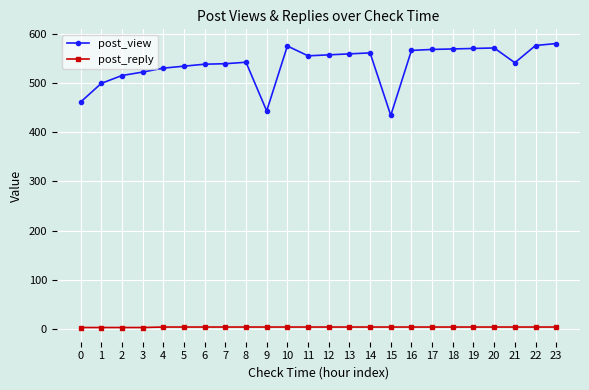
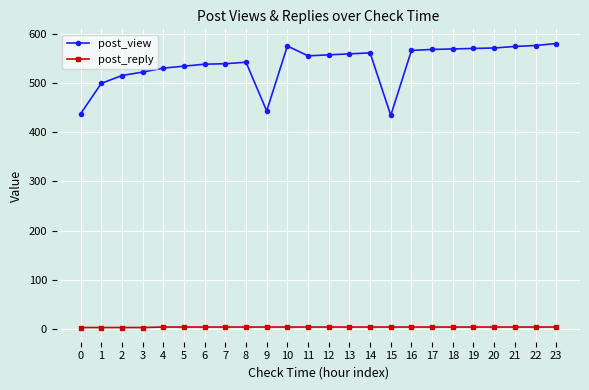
  {
    "post_view": {
-     "0": 460,
+     "0": 440,
      "1": 500,
      "2": 520,
      "3": 520,
      "4": 530,
      "5": 530,
      "6": 540,
      "7": 540,
      "8": 540,
      "9": 440,
      "10": 580,
      "11": 560,
      "12": 560,
      "13": 560,
      "14": 560,
      "15": 430,
      "16": 570,
      "17": 570,
      "18": 570,
      "19": 570,
      "20": 570,
-     "21": 540,
+     "21": 570,
      "22": 580,
      "23": 580
    },
    "post_reply": {
      "0": 0,
      "1": 0,
      "2": 0,
      "3": 0,
      "4": 0,
      "5": 0,
      "6": 0,
      "7": 0,
      "8": 0,
      "9": 0,
      "10": 0,
      "11": 0,
      "12": 0,
      "13": 0,
      "14": 0,
      "15": 0,
      "16": 0,
      "17": 0,
      "18": 0,
      "19": 0,
      "20": 0,
      "21": 0,
      "22": 0,
      "23": 0
    }
  }
